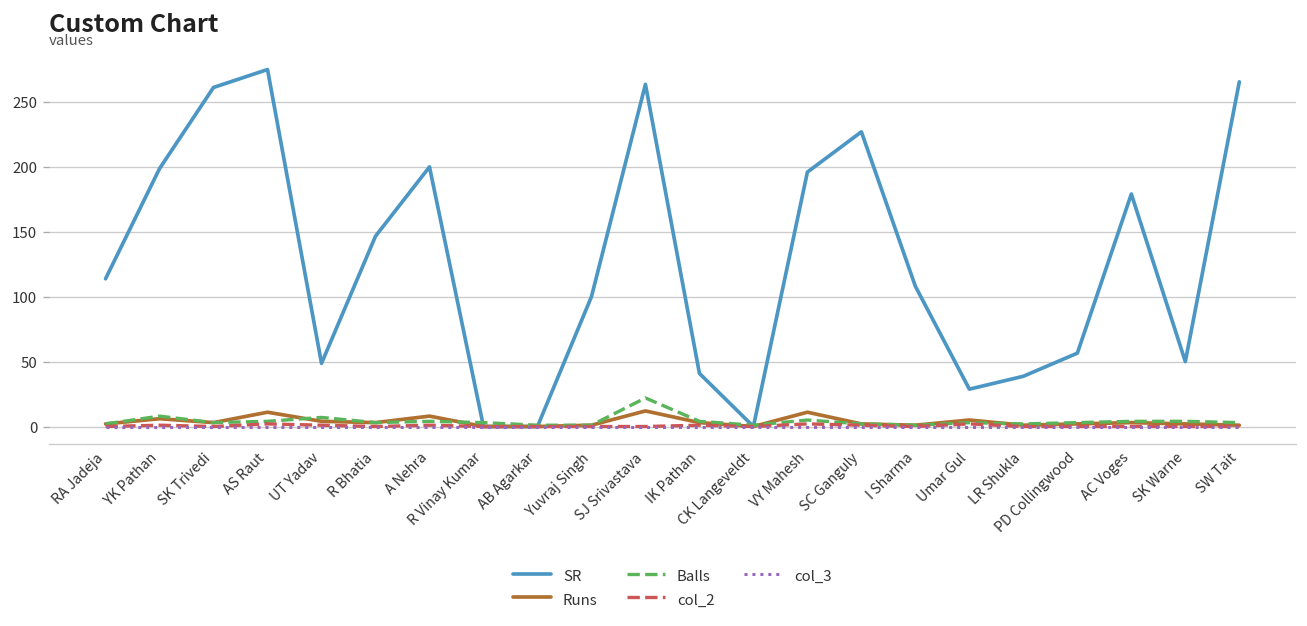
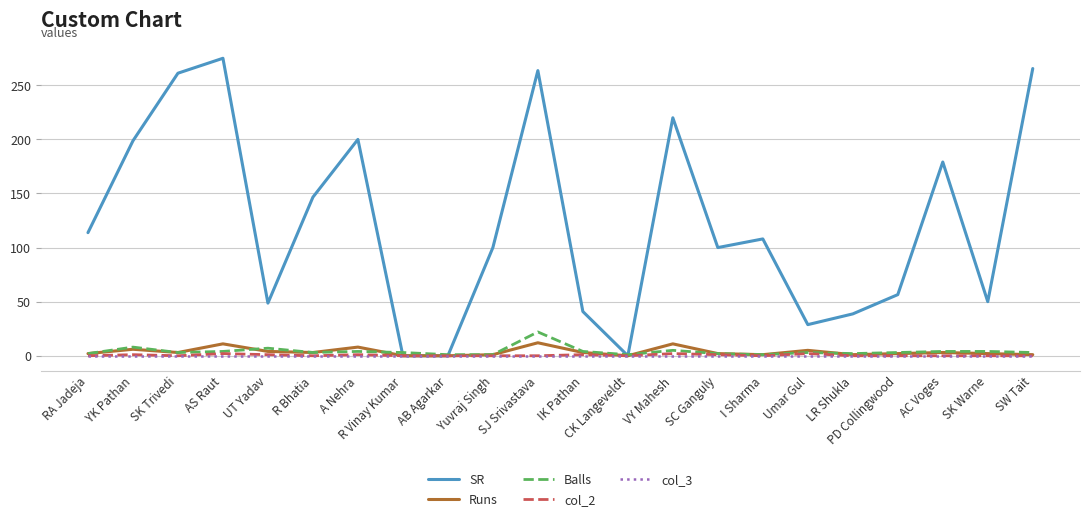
  {
    "SR": {
      "RA Jadeja": 114,
      "YK Pathan": 199,
      "SK Trivedi": 261,
      "AS Raut": 275,
      "UT Yadav": 49,
      "R Bhatia": 147,
      "A Nehra": 200,
      "Yuvraj Singh": 100,
      "SJ Srivastava": 264,
      "IK Pathan": 41,
-     "VY Mahesh": 196,
-     "SC Ganguly": 227,
+     "VY Mahesh": 220,
+     "SC Ganguly": 100,
      "I Sharma": 108,
      "Umar Gul": 29,
      "LR Shukla": 39,
      "PD Collingwood": 57,
      "AC Voges": 179,
      "SK Warne": 50,
      "SW Tait": 266
    },
    "Balls": {
      "UT Yadav": 7,
      "A Nehra": 4,
      "R Vinay Kumar": 3,
      "SJ Srivastava": 22,
      "VY Mahesh": 5
    }
  }
